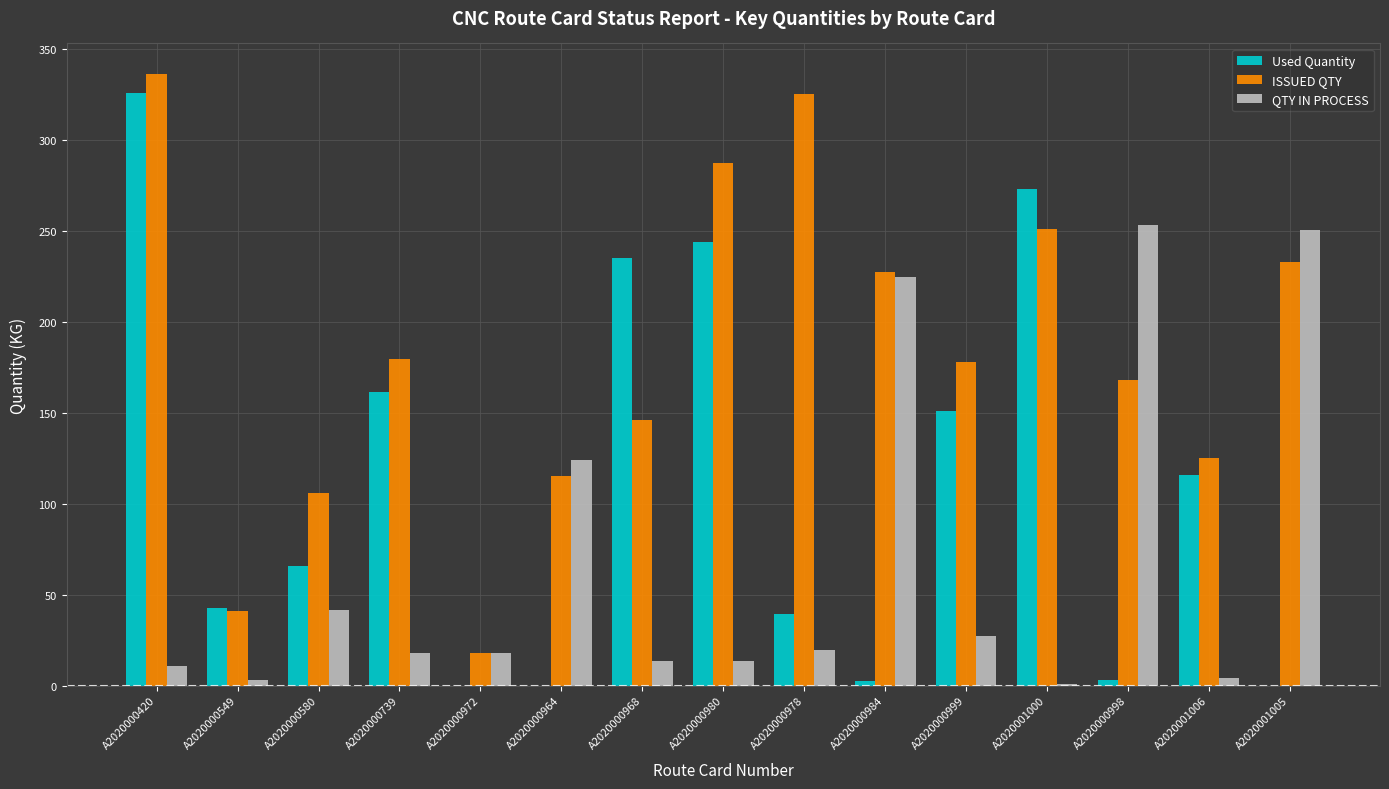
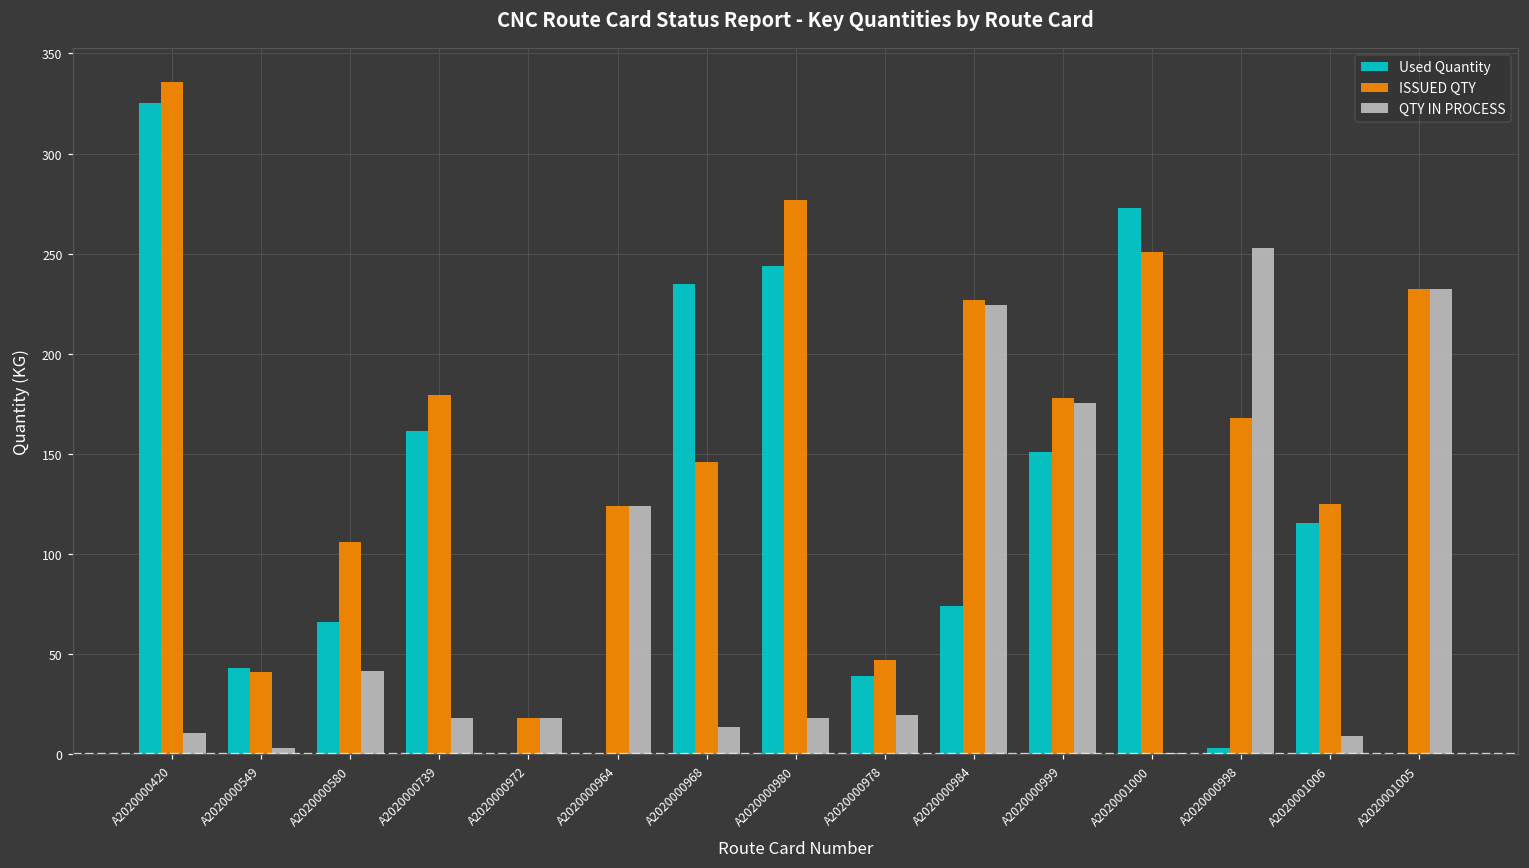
  {
    "Used Quantity": {
      "A2020000420": 325,
      "A2020000549": 43,
      "A2020000580": 66,
      "A2020000739": 161,
      "A2020000972": 0,
      "A2020000964": 0,
      "A2020000968": 235,
      "A2020000980": 244,
      "A2020000978": 39,
-     "A2020000984": 2,
+     "A2020000984": 74,
      "A2020000999": 151,
      "A2020001000": 273,
      "A2020000998": 3,
      "A2020001006": 116,
      "A2020001005": 0
    },
    "ISSUED QTY": {
      "A2020000420": 336,
      "A2020000549": 41,
      "A2020000580": 106,
      "A2020000739": 179,
      "A2020000972": 18,
-     "A2020000964": 115,
+     "A2020000964": 124,
      "A2020000968": 146,
-     "A2020000980": 287,
-     "A2020000978": 325,
+     "A2020000980": 277,
+     "A2020000978": 47,
      "A2020000984": 227,
      "A2020000999": 178,
      "A2020001000": 251,
      "A2020000998": 168,
      "A2020001006": 125,
      "A2020001005": 233
    },
    "QTY IN PROCESS": {
      "A2020000420": 11,
      "A2020000549": 3,
      "A2020000580": 42,
      "A2020000739": 18,
      "A2020000972": 18,
      "A2020000964": 124,
      "A2020000968": 13,
-     "A2020000980": 13,
+     "A2020000980": 18,
      "A2020000978": 19,
      "A2020000984": 225,
-     "A2020000999": 27,
+     "A2020000999": 175,
      "A2020000998": 253,
-     "A2020001006": 4,
-     "A2020001005": 250
+     "A2020001006": 9,
+     "A2020001005": 233
    }
  }
